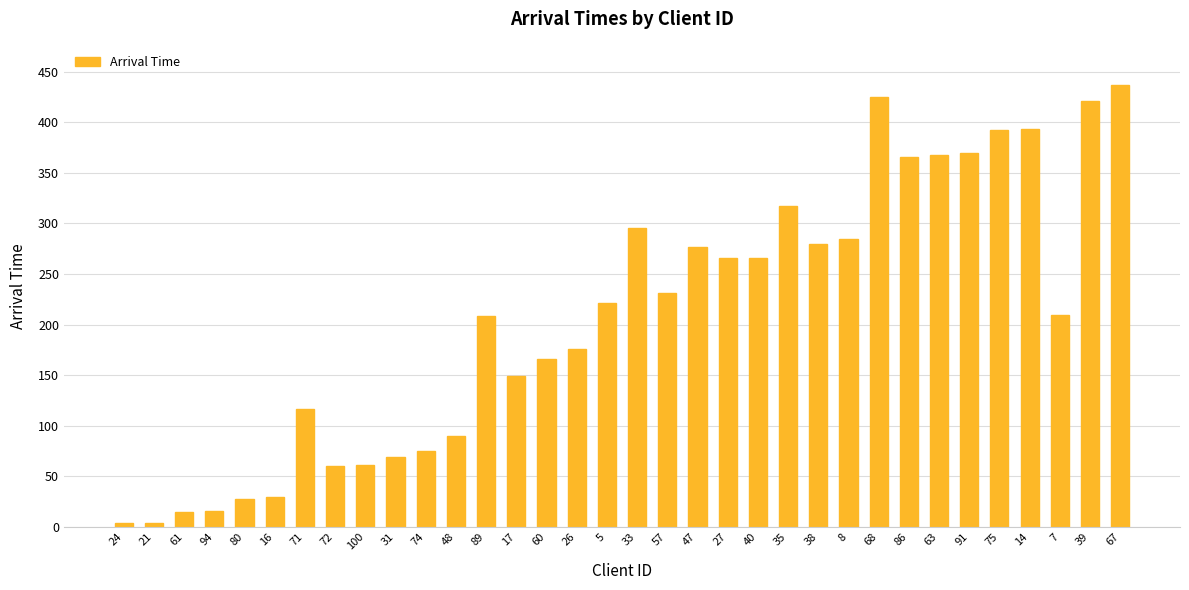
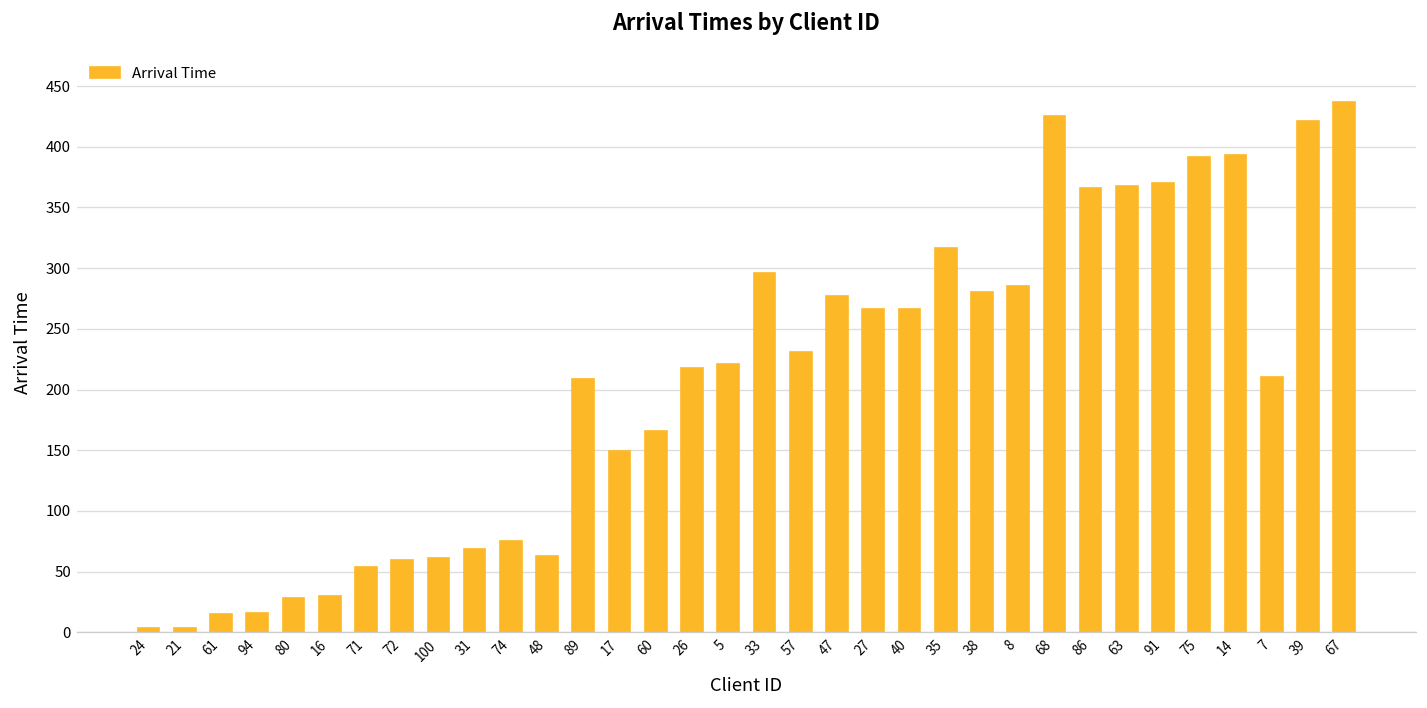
  {
    "24": 4,
    "21": 4,
    "61": 15,
    "94": 16,
    "80": 28,
    "16": 30,
-   "71": 117,
+   "71": 54,
    "72": 60,
    "100": 61,
    "31": 69,
    "74": 75,
-   "48": 90,
+   "48": 63,
    "89": 209,
    "17": 149,
    "60": 166,
-   "26": 176,
+   "26": 218,
    "5": 221,
    "33": 296,
    "57": 231,
    "47": 277,
    "27": 266,
    "40": 266,
    "35": 317,
    "38": 280,
    "8": 285,
    "68": 425,
    "86": 366,
    "63": 368,
    "91": 370,
    "75": 392,
    "14": 393,
    "7": 210,
    "39": 421,
    "67": 437
  }
